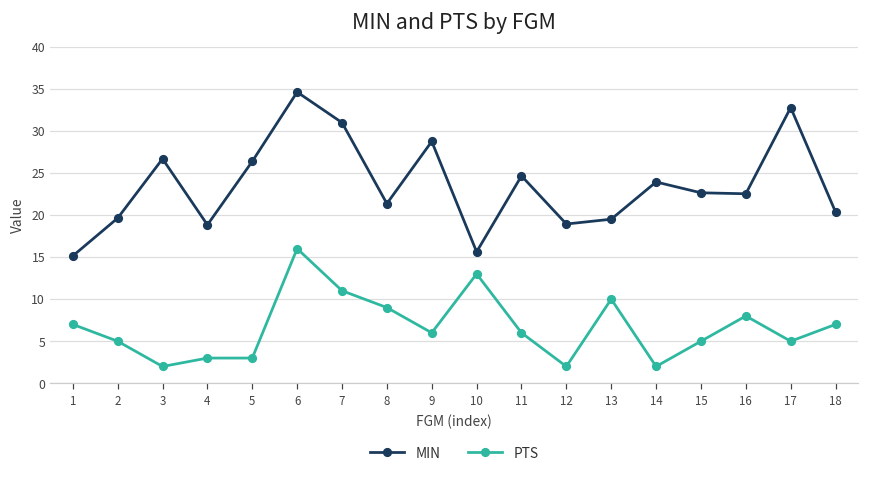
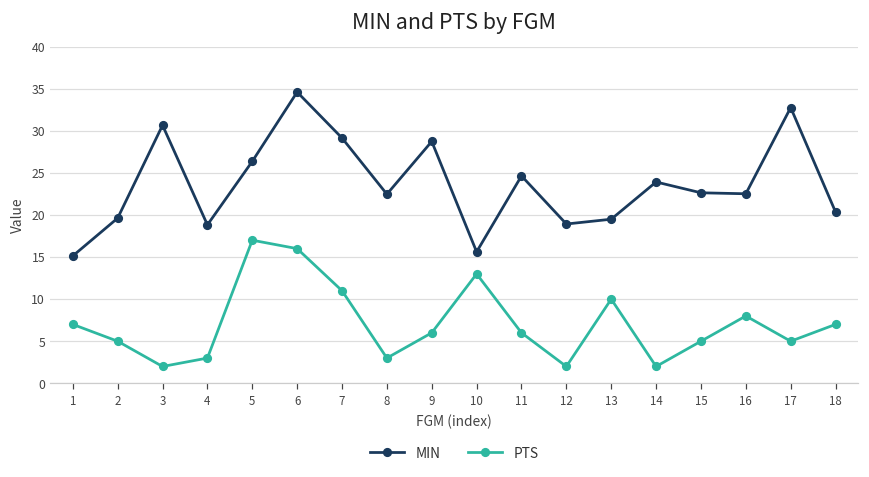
  {
    "MIN": {
      "1": 15,
      "2": 20,
-     "3": 27,
+     "3": 31,
      "4": 19,
      "5": 26,
      "6": 35,
-     "7": 31,
-     "8": 21,
+     "7": 29,
+     "8": 22,
      "9": 29,
      "10": 16,
      "11": 25,
      "12": 19,
      "13": 19,
      "14": 24,
      "15": 23,
      "16": 23,
      "17": 33,
      "18": 20
    },
    "PTS": {
      "1": 7,
      "2": 5,
      "3": 2,
      "4": 3,
-     "5": 3,
+     "5": 17,
      "6": 16,
      "7": 11,
-     "8": 9,
+     "8": 3,
      "9": 6,
      "10": 13,
      "11": 6,
      "12": 2,
      "13": 10,
      "14": 2,
      "15": 5,
      "16": 8,
      "17": 5,
      "18": 7
    }
  }
